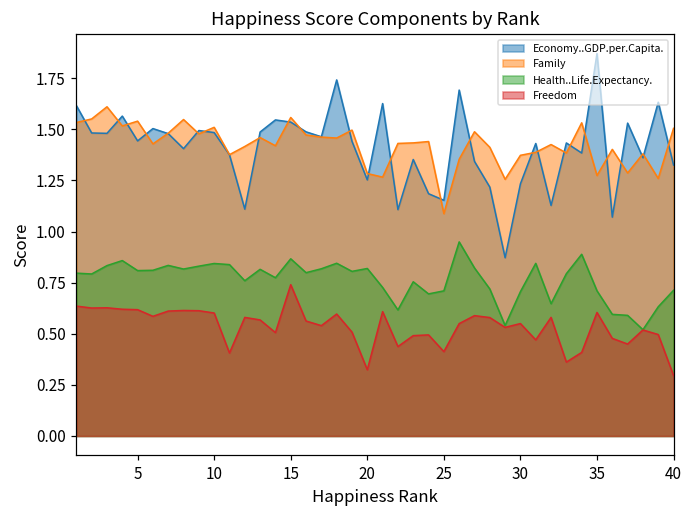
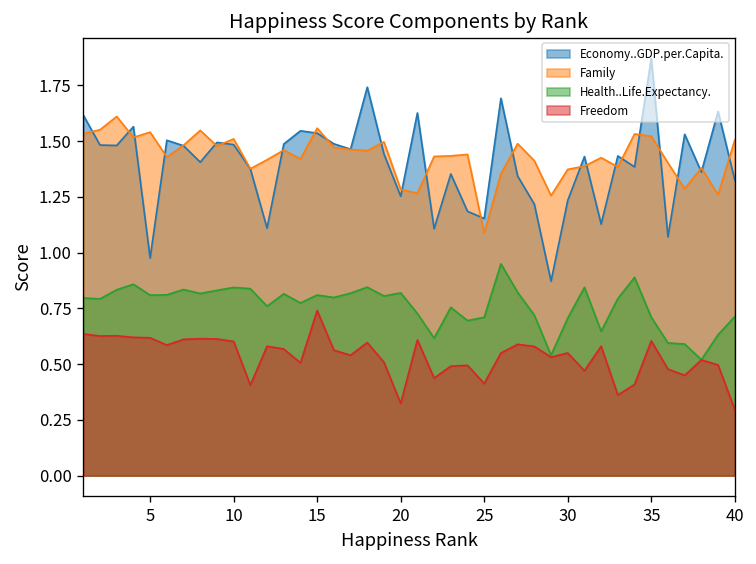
  {
    "Economy..GDP.per.Capita.": {
-     "5": 1.44,
+     "5": 0.98,
      "10": 1.48,
      "15": 1.54,
      "20": 1.25,
      "25": 1.15,
      "30": 1.23,
      "40": 1.33
    },
    "Family": {
      "5": 1.54,
      "10": 1.51,
      "15": 1.56,
      "20": 1.28,
      "25": 1.09,
      "30": 1.37,
-     "35": 1.27,
+     "35": 1.52,
      "40": 1.51
    },
    "Health..Life.Expectancy.": {
      "5": 0.81,
      "10": 0.84,
-     "15": 0.87,
+     "15": 0.81,
      "20": 0.82,
      "25": 0.71,
      "30": 0.71,
      "35": 0.71,
      "40": 0.71
    },
    "Freedom": {
      "5": 0.62,
      "10": 0.60,
      "15": 0.74,
      "20": 0.32,
      "25": 0.41,
      "30": 0.55,
      "35": 0.60,
      "40": 0.30
    }
  }
